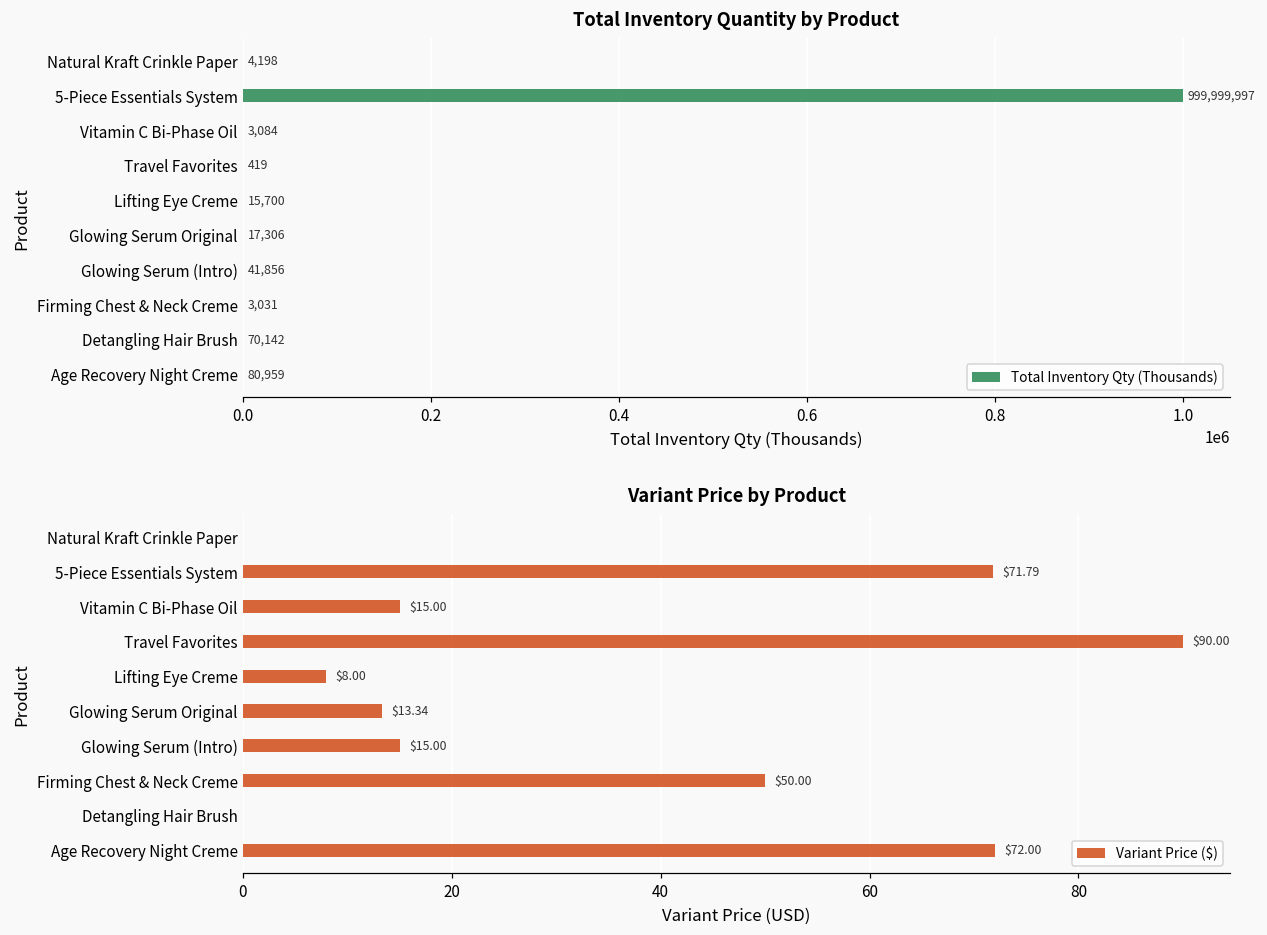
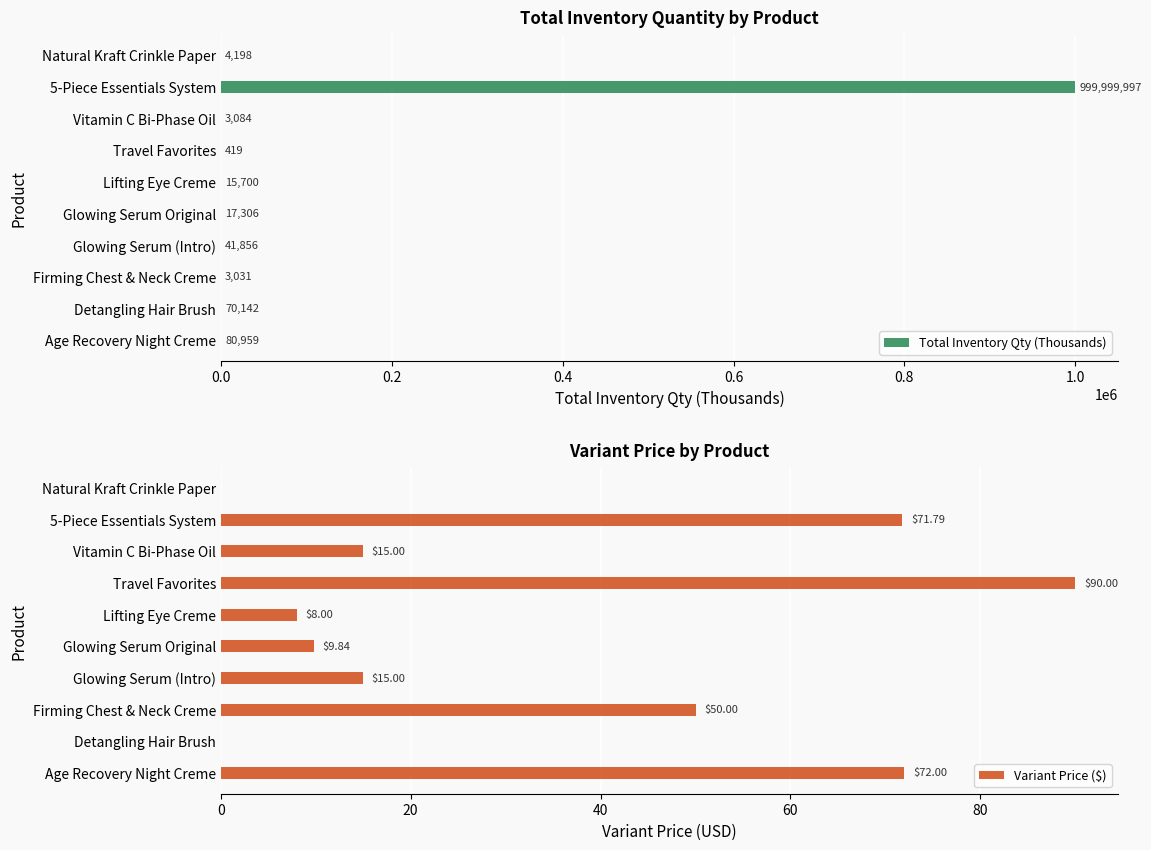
  {
    "Variant Price by Product": {
      "5-Piece Essentials System": "$71.79",
      "Vitamin C Bi-Phase Oil": "$15.00",
      "Travel Favorites": "$90.00",
      "Lifting Eye Creme": "$8.00",
-     "Glowing Serum Original": "$13.34",
+     "Glowing Serum Original": "$9.84",
      "Glowing Serum (Intro)": "$15.00",
      "Firming Chest & Neck Creme": "$50.00",
      "Age Recovery Night Creme": "$72.00"
    }
  }
